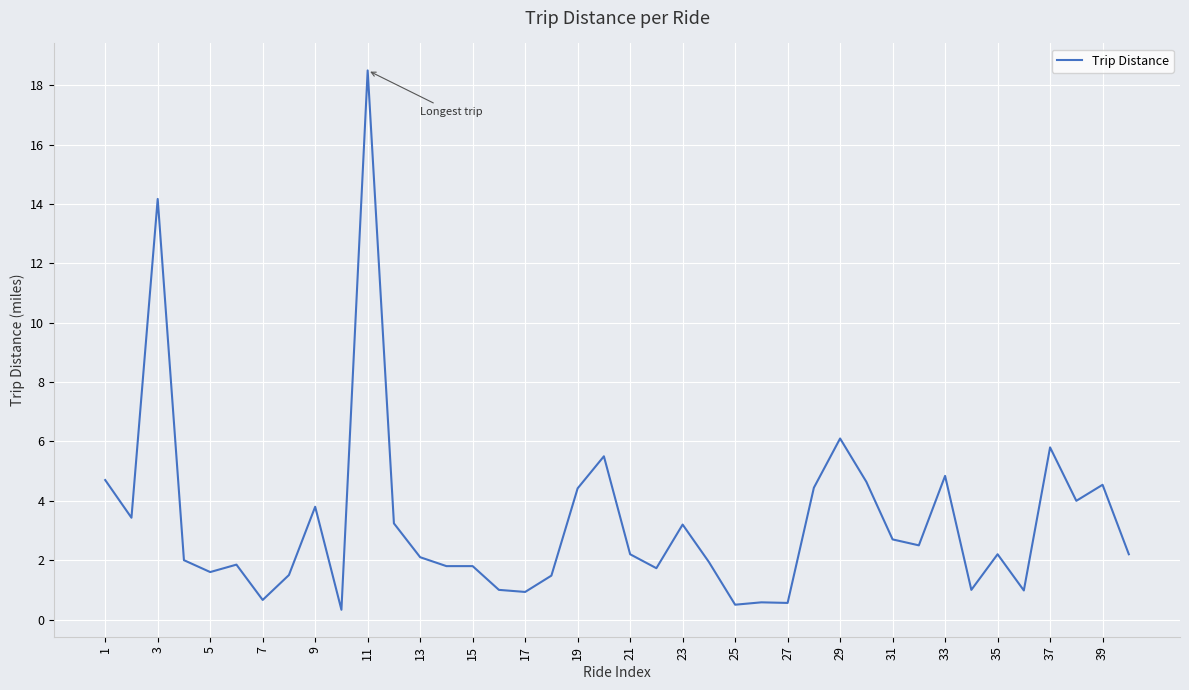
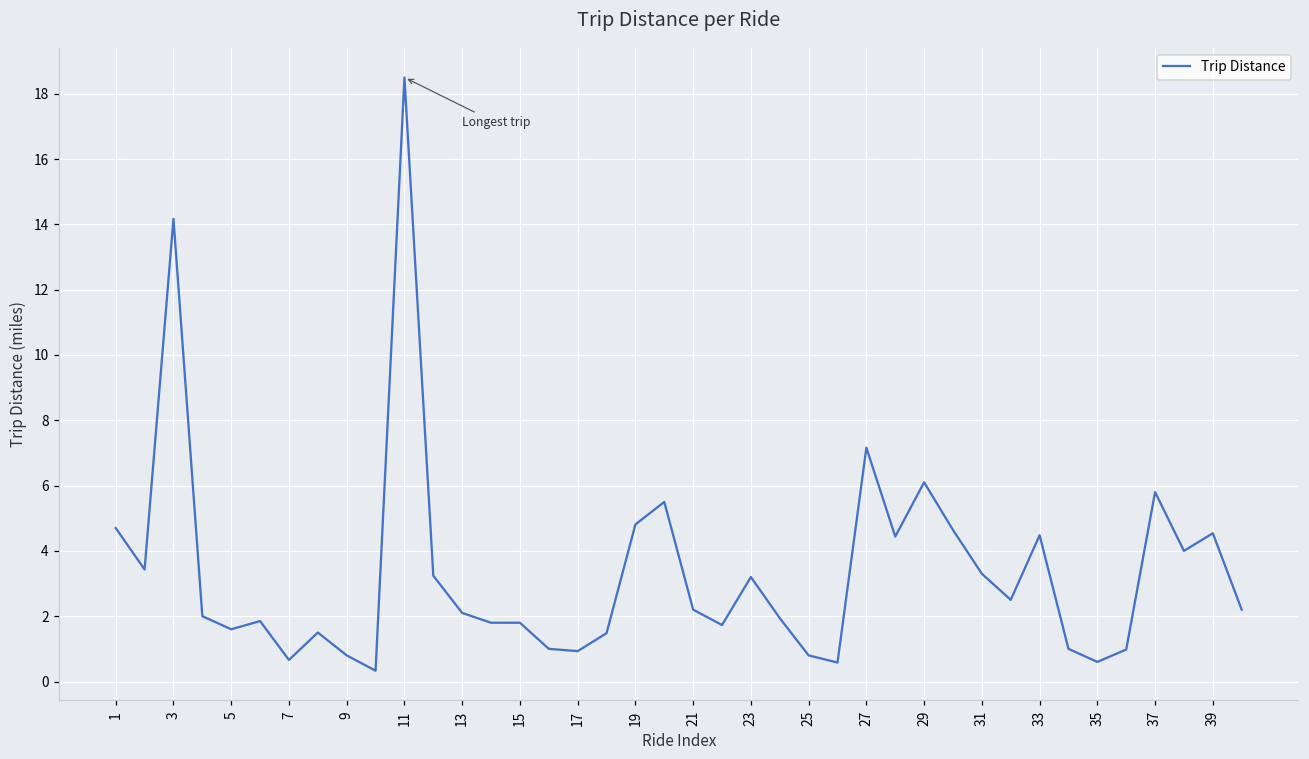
  {
    "1": 4.7,
    "3": 14.2,
    "5": 1.6,
    "7": 0.7,
-   "9": 3.8,
+   "9": 0.8,
    "11": 18.5,
    "13": 2.1,
    "15": 1.8,
    "17": 0.9,
-   "19": 4.4,
+   "19": 4.8,
    "21": 2.2,
    "23": 3.2,
-   "25": 0.5,
-   "27": 0.6,
+   "25": 0.8,
+   "27": 7.2,
    "29": 6.1,
-   "31": 2.7,
-   "33": 4.8,
-   "35": 2.2,
+   "31": 3.3,
+   "33": 4.5,
+   "35": 0.6,
    "37": 5.8,
    "39": 4.5
  }
